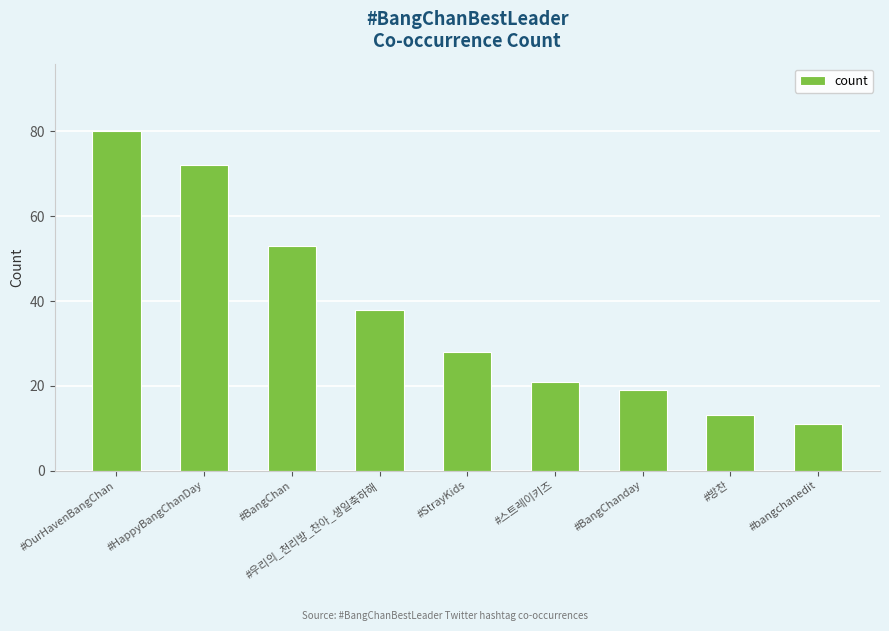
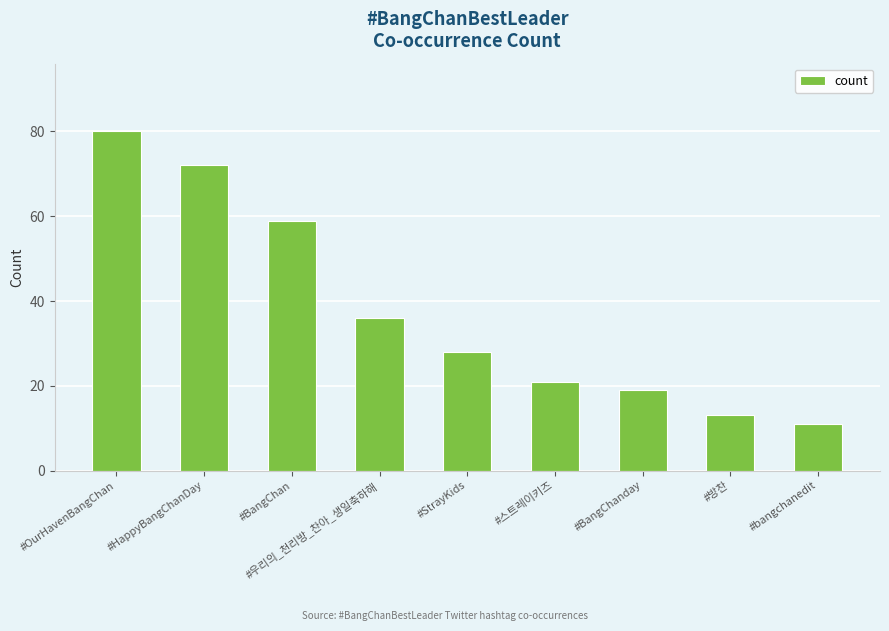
  {
    "#OurHavenBangChan": 80,
    "#HappyBangChanDay": 72,
-   "#BangChan": 53,
-   "#우리의_천리방_찬아_생일축하해": 38,
+   "#BangChan": 59,
+   "#우리의_천리방_찬아_생일축하해": 36,
    "#StrayKids": 28,
    "#스트레이키즈": 21,
    "#BangChanday": 19,
    "#방찬": 13,
    "#bangchanedit": 11
  }
